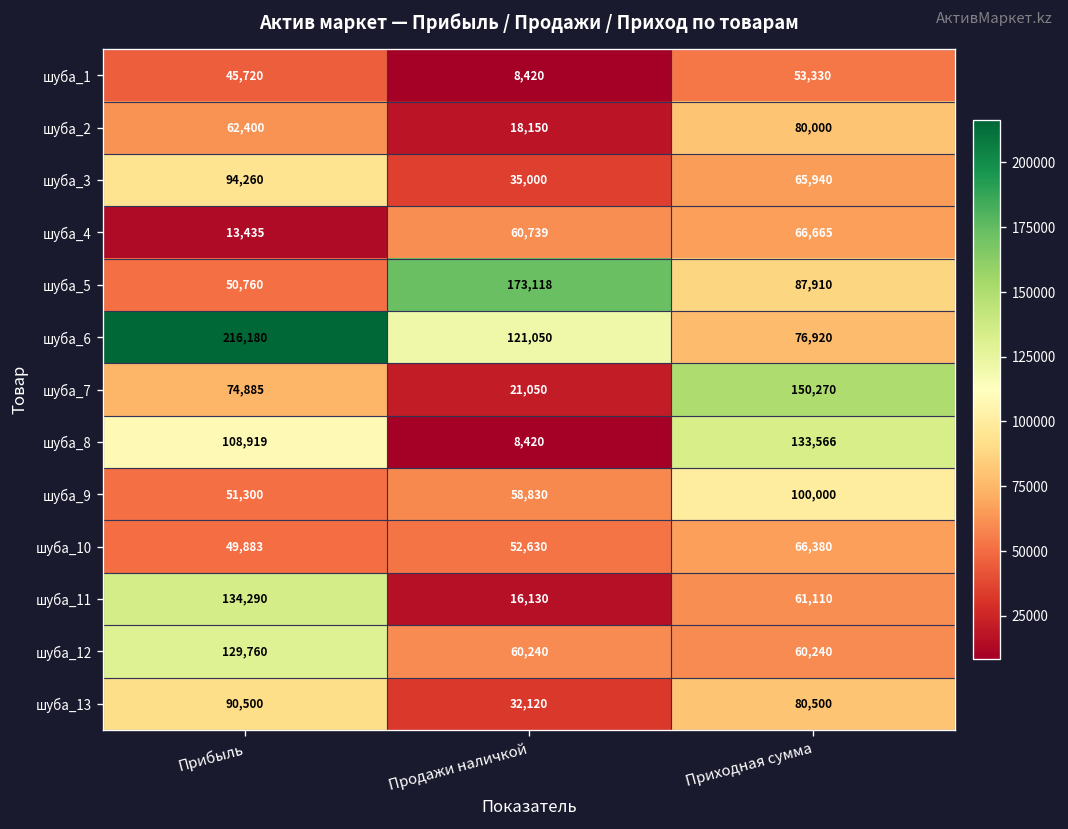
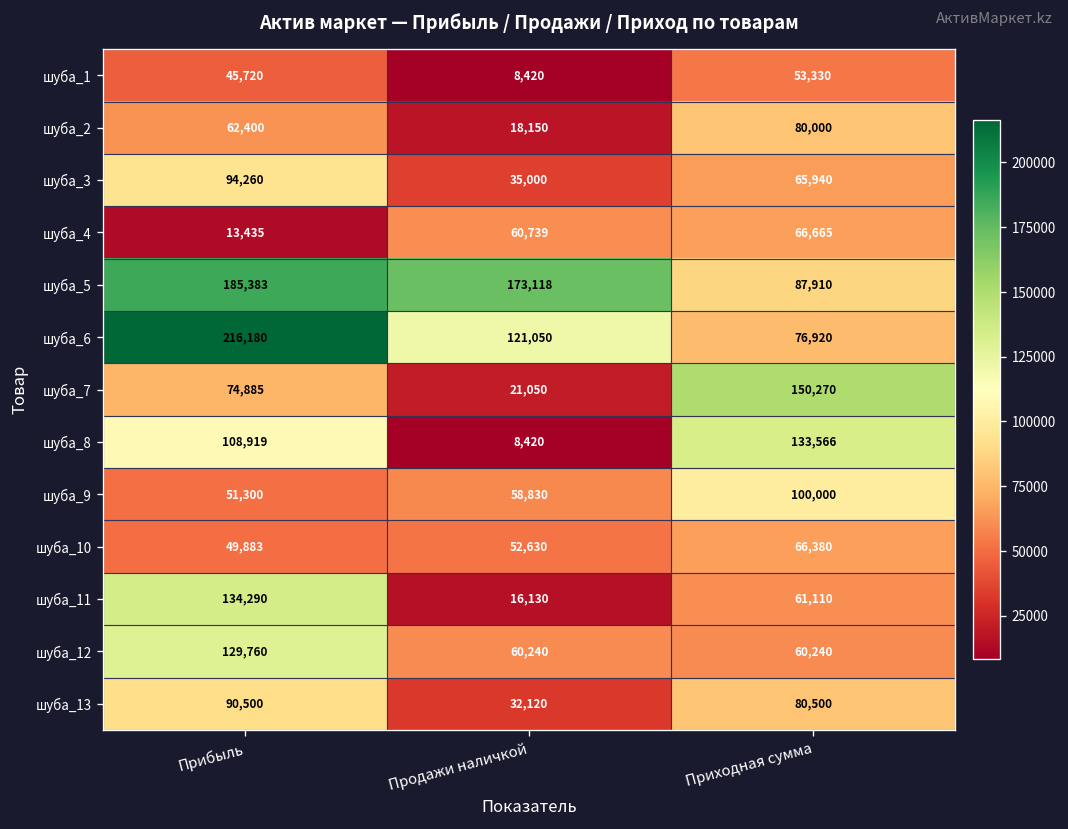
  {
    "шуба_1": {
      "Прибыль": "45,720",
      "Продажи наличкой": "8,420",
      "Приходная сумма": "53,330"
    },
    "шуба_2": {
      "Прибыль": "62,400",
      "Продажи наличкой": "18,150",
      "Приходная сумма": "80,000"
    },
    "шуба_3": {
      "Прибыль": "94,260",
      "Продажи наличкой": "35,000",
      "Приходная сумма": "65,940"
    },
    "шуба_4": {
      "Прибыль": "13,435",
      "Продажи наличкой": "60,739",
      "Приходная сумма": "66,665"
    },
    "шуба_5": {
-     "Прибыль": "50,760",
+     "Прибыль": "185,383",
      "Продажи наличкой": "173,118",
      "Приходная сумма": "87,910"
    },
    "шуба_6": {
      "Прибыль": "216,180",
      "Продажи наличкой": "121,050",
      "Приходная сумма": "76,920"
    },
    "шуба_7": {
      "Прибыль": "74,885",
      "Продажи наличкой": "21,050",
      "Приходная сумма": "150,270"
    },
    "шуба_8": {
      "Прибыль": "108,919",
      "Продажи наличкой": "8,420",
      "Приходная сумма": "133,566"
    },
    "шуба_9": {
      "Прибыль": "51,300",
      "Продажи наличкой": "58,830",
      "Приходная сумма": "100,000"
    },
    "шуба_10": {
      "Прибыль": "49,883",
      "Продажи наличкой": "52,630",
      "Приходная сумма": "66,380"
    },
    "шуба_11": {
      "Прибыль": "134,290",
      "Продажи наличкой": "16,130",
      "Приходная сумма": "61,110"
    },
    "шуба_12": {
      "Прибыль": "129,760",
      "Продажи наличкой": "60,240",
      "Приходная сумма": "60,240"
    },
    "шуба_13": {
      "Прибыль": "90,500",
      "Продажи наличкой": "32,120",
      "Приходная сумма": "80,500"
    }
  }
